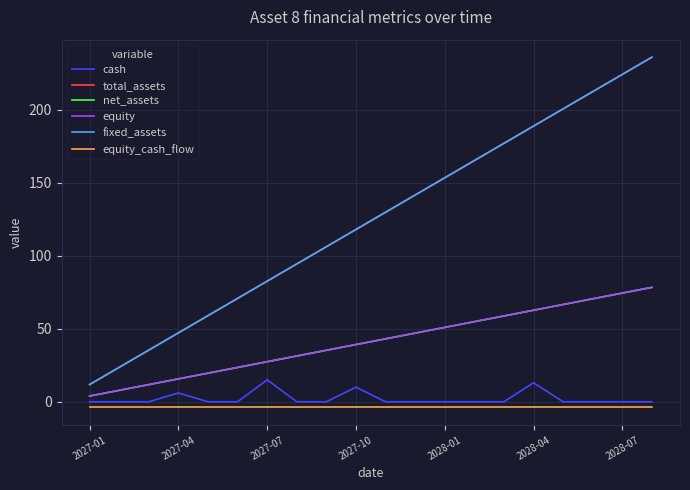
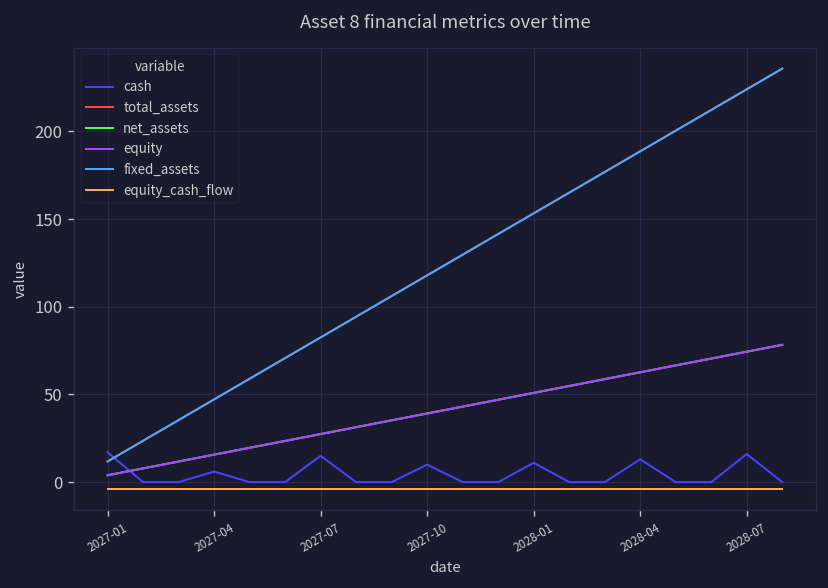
  {
    "cash": {
-     "2027-01": 0,
+     "2027-01": 17,
      "2027-04": 6,
      "2027-07": 15,
      "2027-10": 10,
-     "2028-01": 0,
+     "2028-01": 11,
      "2028-04": 13,
-     "2028-07": 0
+     "2028-07": 16
    },
    "fixed_assets": {
      "2027-01": 12,
      "2027-04": 47,
      "2027-07": 83,
      "2027-10": 118,
      "2028-01": 153,
      "2028-04": 189,
      "2028-07": 224
    },
    "equity": {
      "2027-01": 4,
      "2027-04": 16,
      "2027-07": 27,
      "2027-10": 39,
      "2028-01": 51,
      "2028-04": 63,
      "2028-07": 74
    },
    "equity_cash_flow": {
      "2027-01": -4,
      "2027-04": -4,
      "2027-07": -4,
      "2027-10": -4,
      "2028-01": -4,
      "2028-04": -4,
      "2028-07": -4
    }
  }
